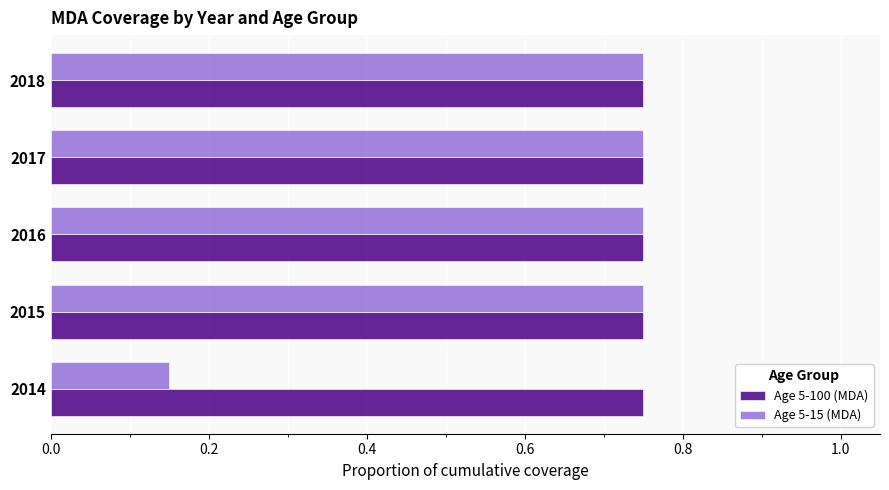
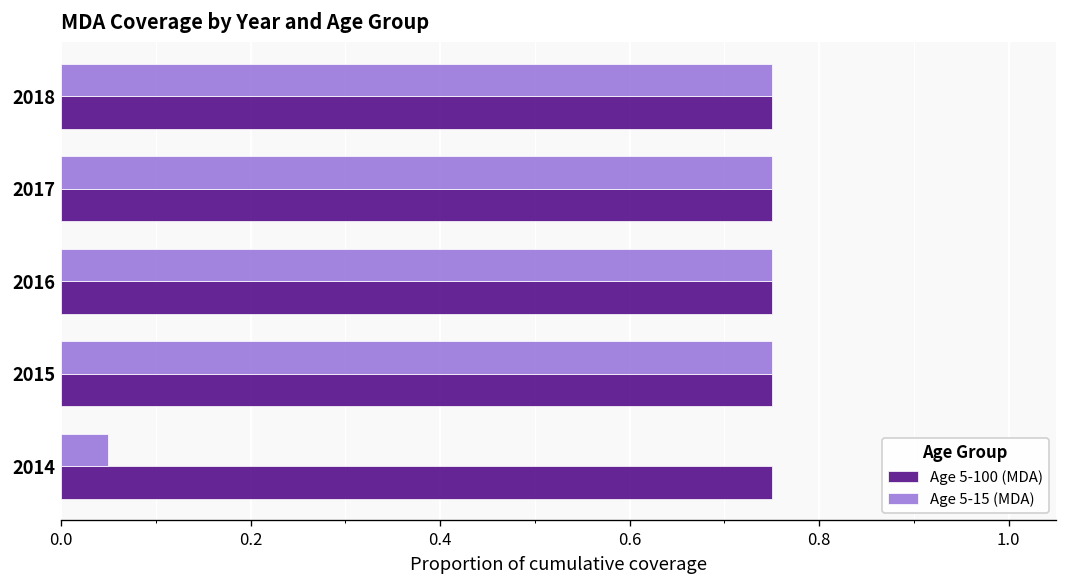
  {
    "Age 5-100 (MDA)": {
      "2018": 0.75,
      "2017": 0.75,
      "2016": 0.75,
      "2015": 0.75,
      "2014": 0.75
    },
    "Age 5-15 (MDA)": {
      "2018": 0.75,
      "2017": 0.75,
      "2016": 0.75,
      "2015": 0.75,
-     "2014": 0.15
+     "2014": 0.05
    }
  }
